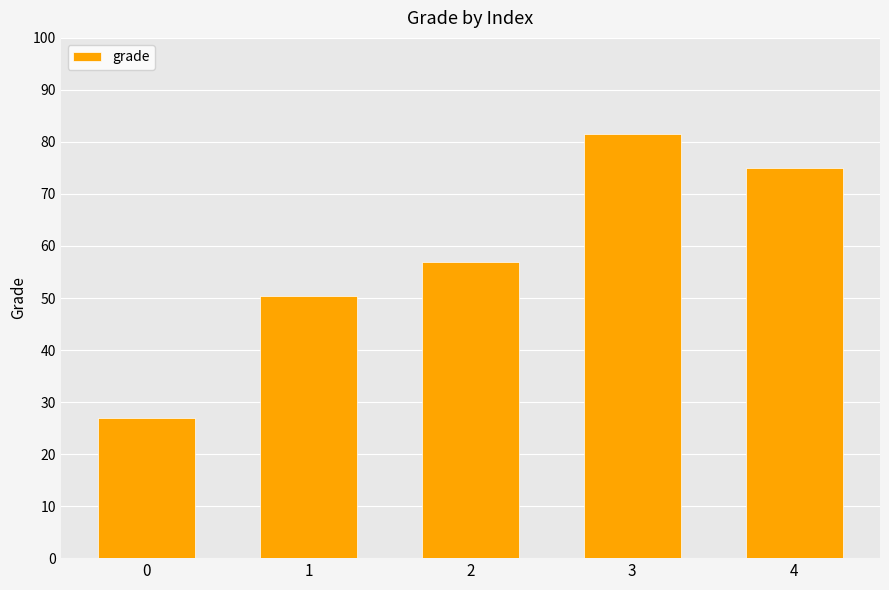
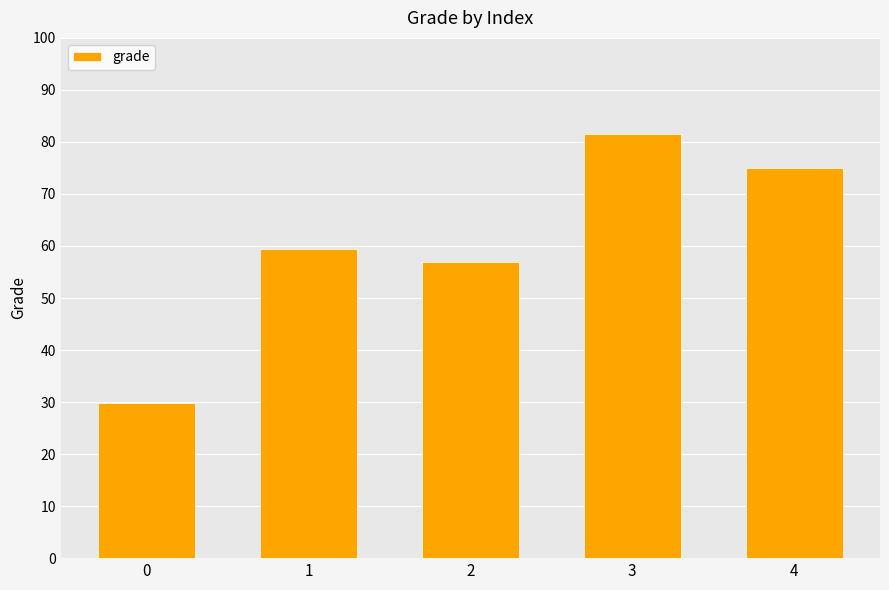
  {
-   "0": 27,
-   "1": 50,
+   "0": 30,
+   "1": 60,
    "2": 57,
    "3": 82,
    "4": 75
  }
